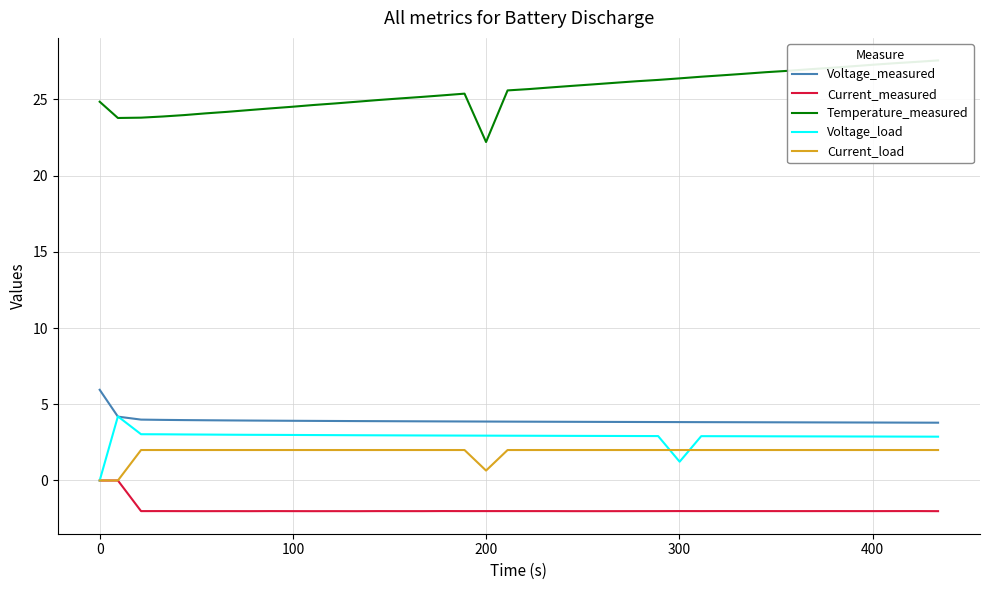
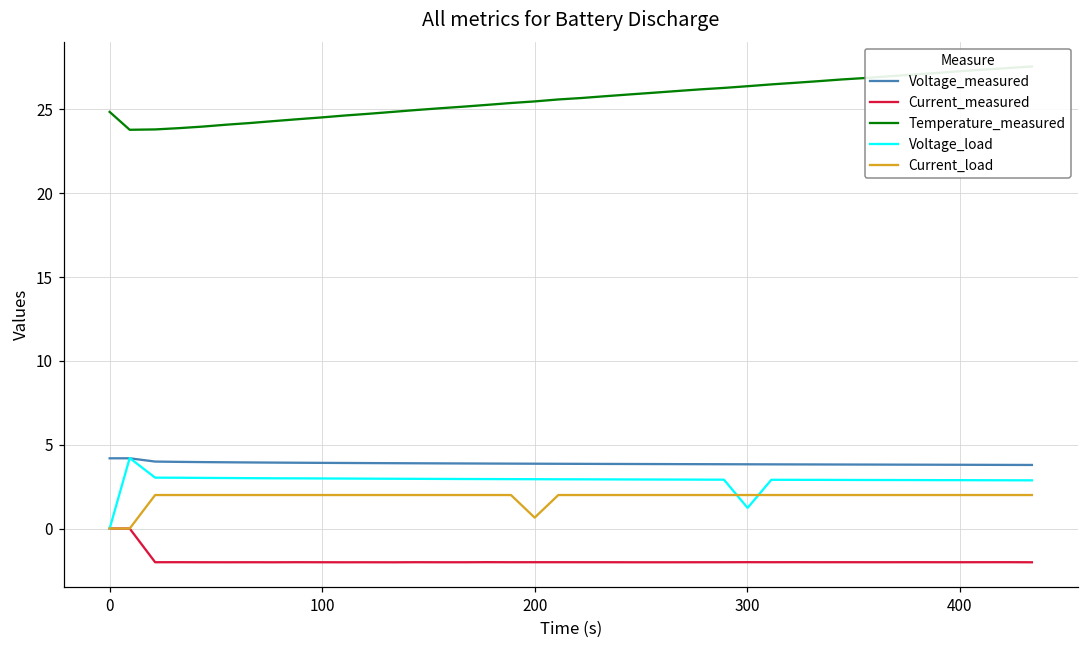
  {
    "Voltage_measured": {
-     "0": 5.9,
+     "0": 4.2,
      "200": 3.9,
      "300": 3.8
    },
    "Current_measured": {
      "200": -2.0,
      "300": -2.0
    },
    "Temperature_measured": {
      "0": 24.8,
-     "200": 22.2,
+     "200": 25.5,
      "300": 26.4
    },
    "Voltage_load": {
      "200": 2.9,
      "300": 1.2
    },
    "Current_load": {
      "200": 0.7,
      "300": 2.0
    }
  }
